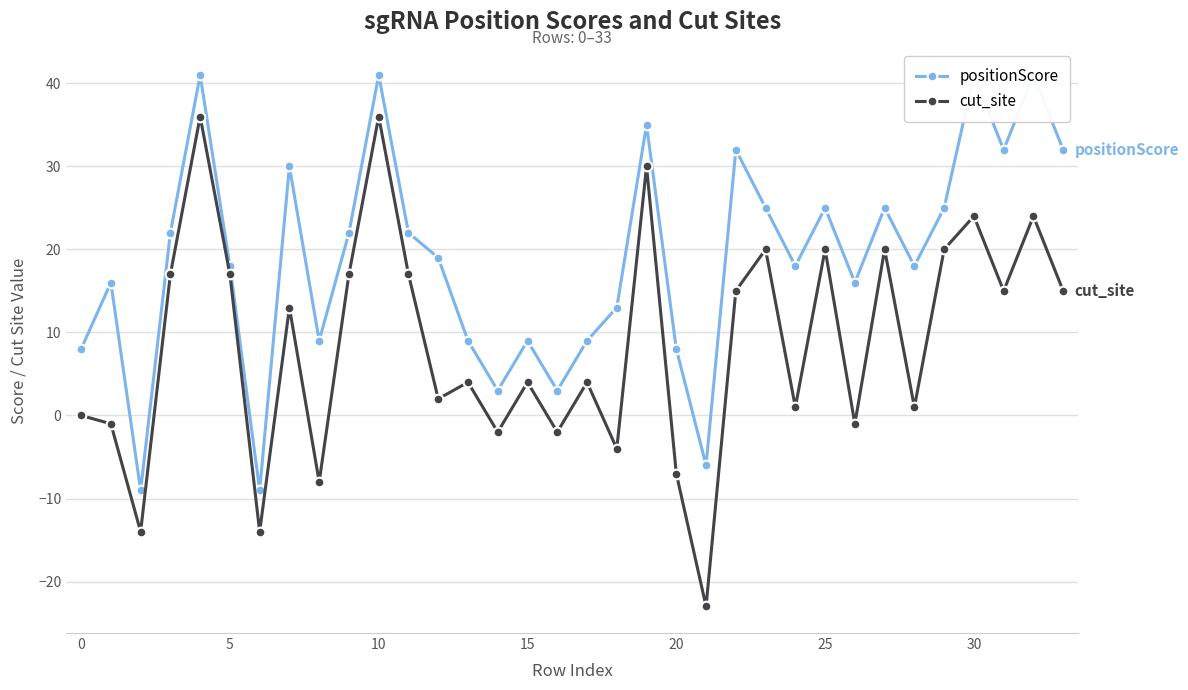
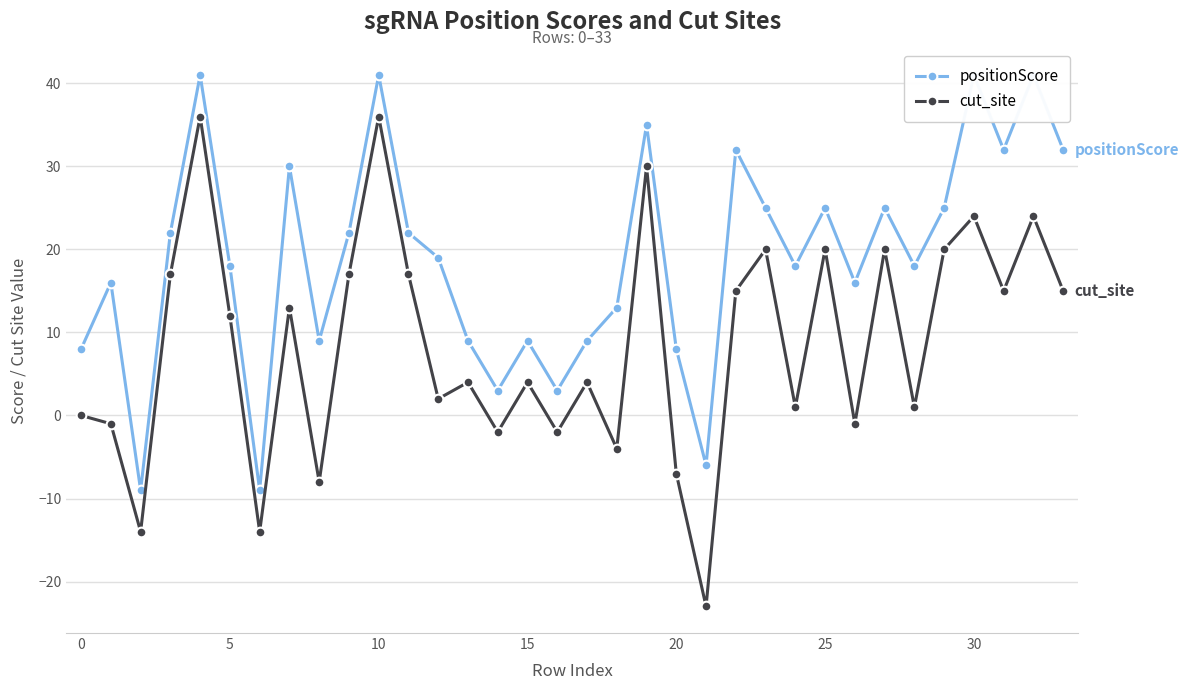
  {
    "positionScore": {
      "0": 8,
      "5": 18,
      "10": 41,
      "15": 9,
      "20": 8,
      "25": 25
    },
    "cut_site": {
      "0": 0,
-     "5": 17,
+     "5": 12,
      "10": 36,
      "15": 4,
      "20": -7,
      "25": 20,
      "30": 24
    }
  }
